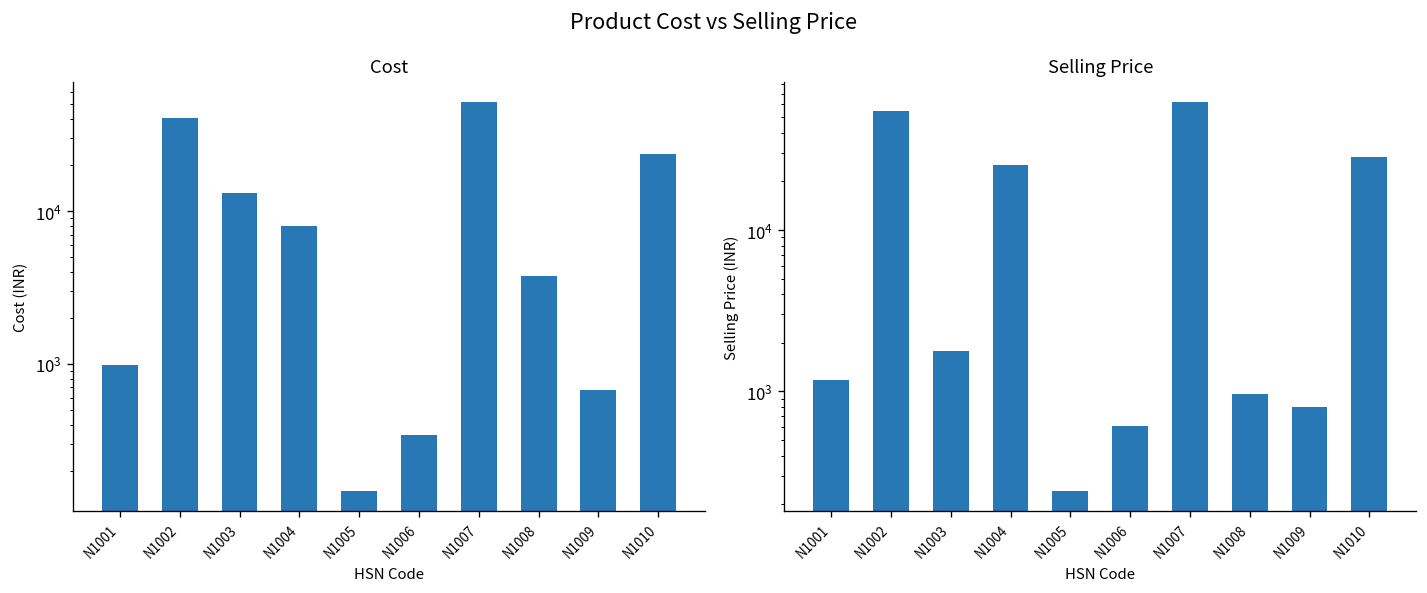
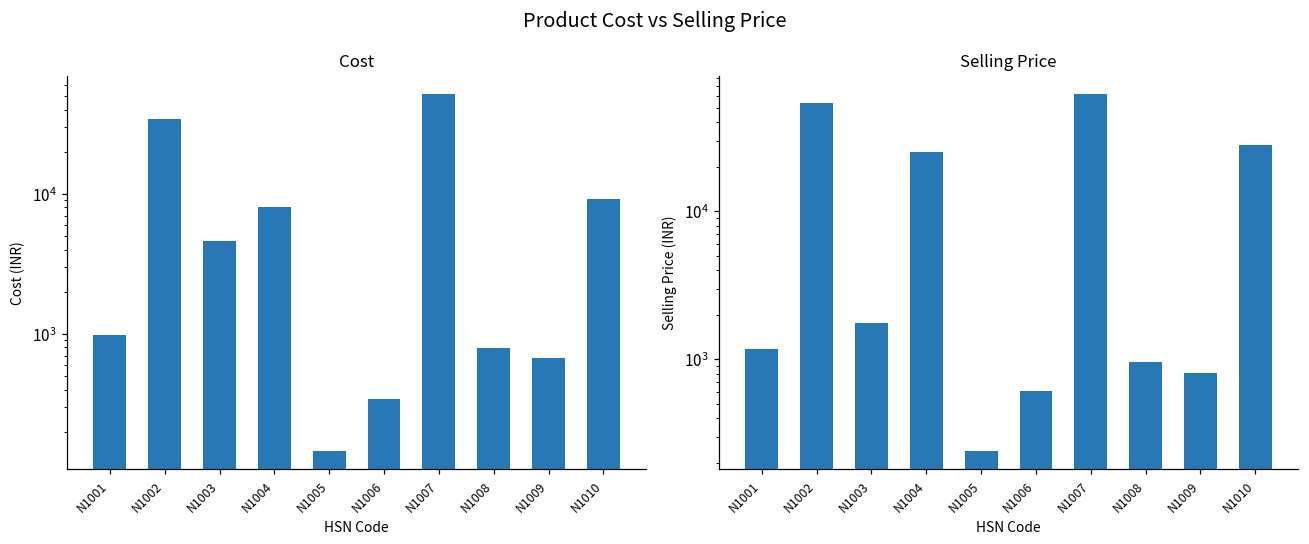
  {
    "Cost": {
      "N1001": 1000,
-     "N1002": 41000,
-     "N1003": 13000,
+     "N1002": 35000,
+     "N1003": 4600,
      "N1004": 8000,
      "N1005": 150,
      "N1006": 340,
      "N1007": 52000,
-     "N1008": 3800,
+     "N1008": 800,
      "N1009": 700,
-     "N1010": 24000
+     "N1010": 9000
    },
    "Selling Price": {
      "N1001": 1200,
      "N1002": 54000,
      "N1003": 1800,
      "N1004": 25000,
      "N1005": 240,
      "N1006": 600,
      "N1007": 60000,
      "N1008": 1000,
      "N1009": 800,
      "N1010": 28000
    }
  }
